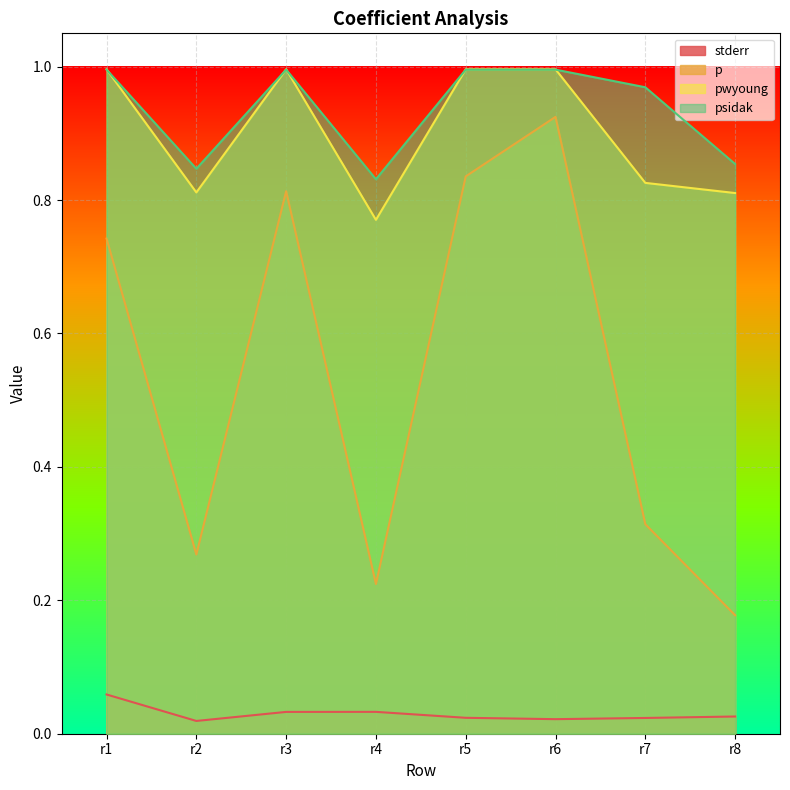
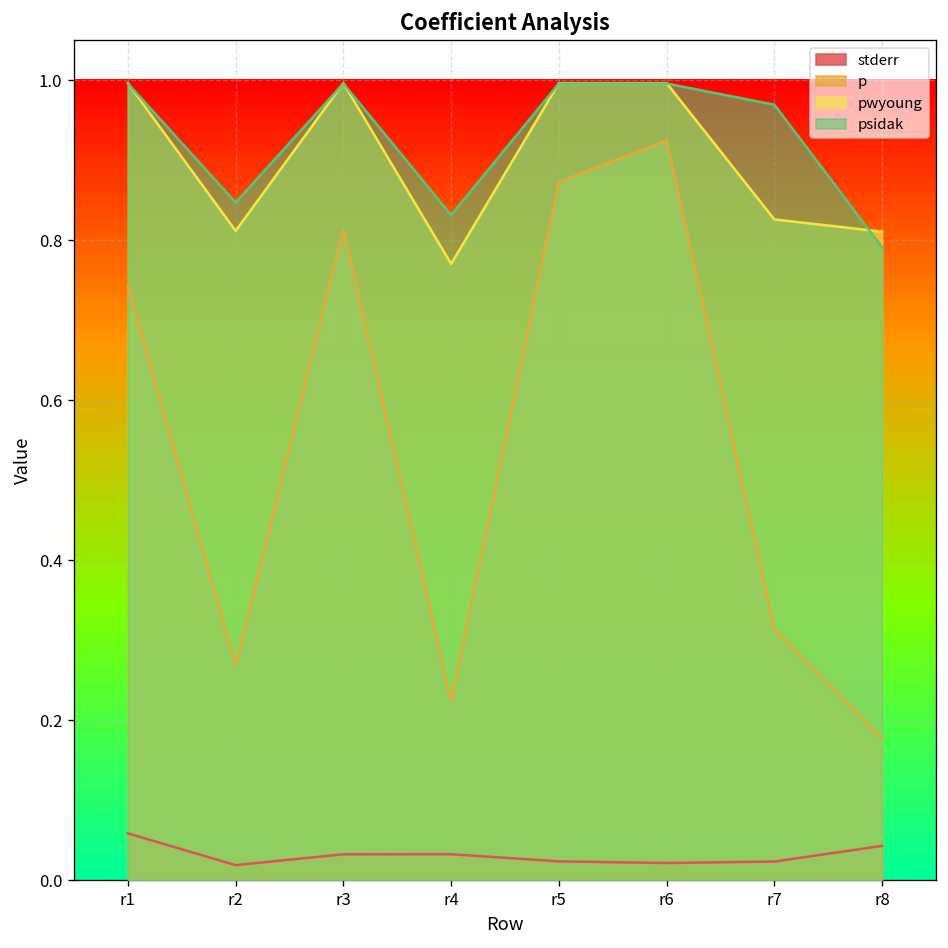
  {
    "stderr": {
      "r1": 0.06,
      "r2": 0.02,
      "r3": 0.03,
      "r4": 0.03,
      "r5": 0.02,
      "r6": 0.02,
      "r7": 0.02,
-     "r8": 0.03
+     "r8": 0.04
    },
    "p": {
      "r1": 0.74,
      "r2": 0.27,
      "r3": 0.81,
      "r4": 0.22,
-     "r5": 0.84,
+     "r5": 0.87,
      "r6": 0.92,
      "r7": 0.31,
      "r8": 0.18
    },
    "pwyoung": {
      "r2": 0.81,
      "r4": 0.77,
      "r7": 0.83,
      "r8": 0.81
    },
    "psidak": {
      "r2": 0.85,
      "r4": 0.83,
      "r7": 0.97,
-     "r8": 0.85
+     "r8": 0.79
    }
  }
